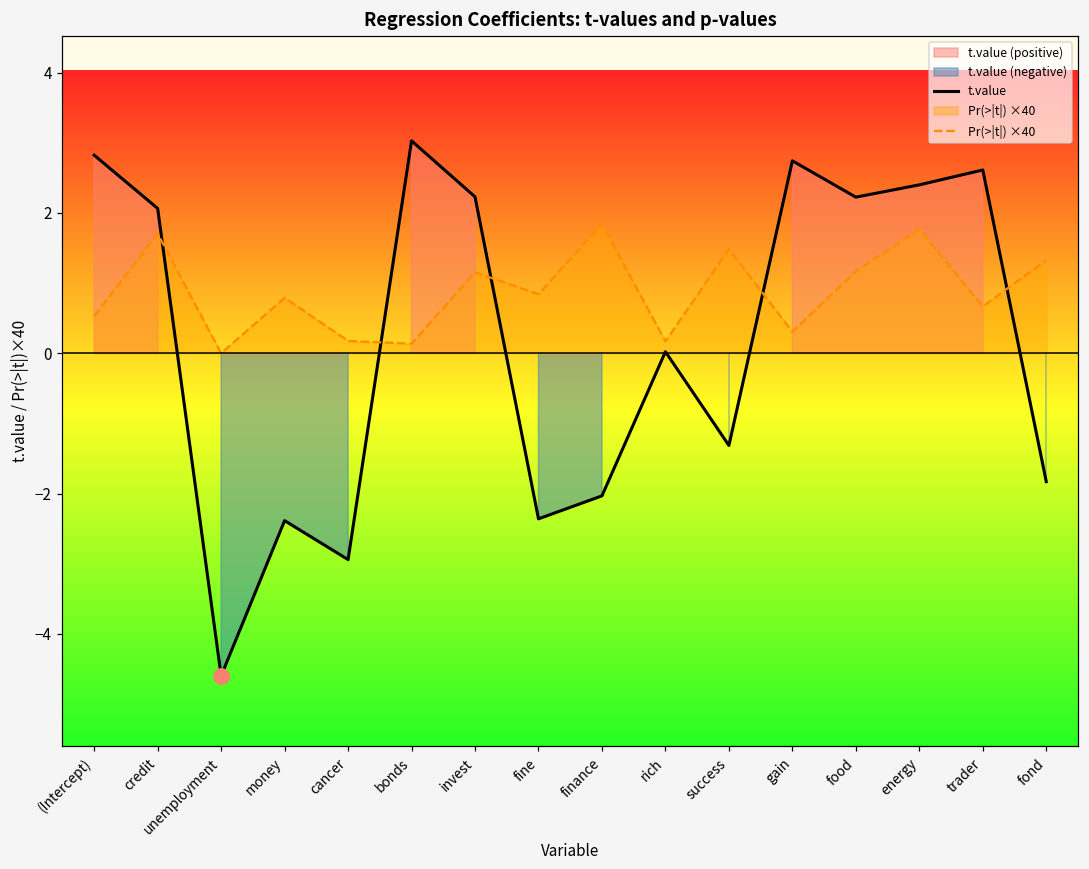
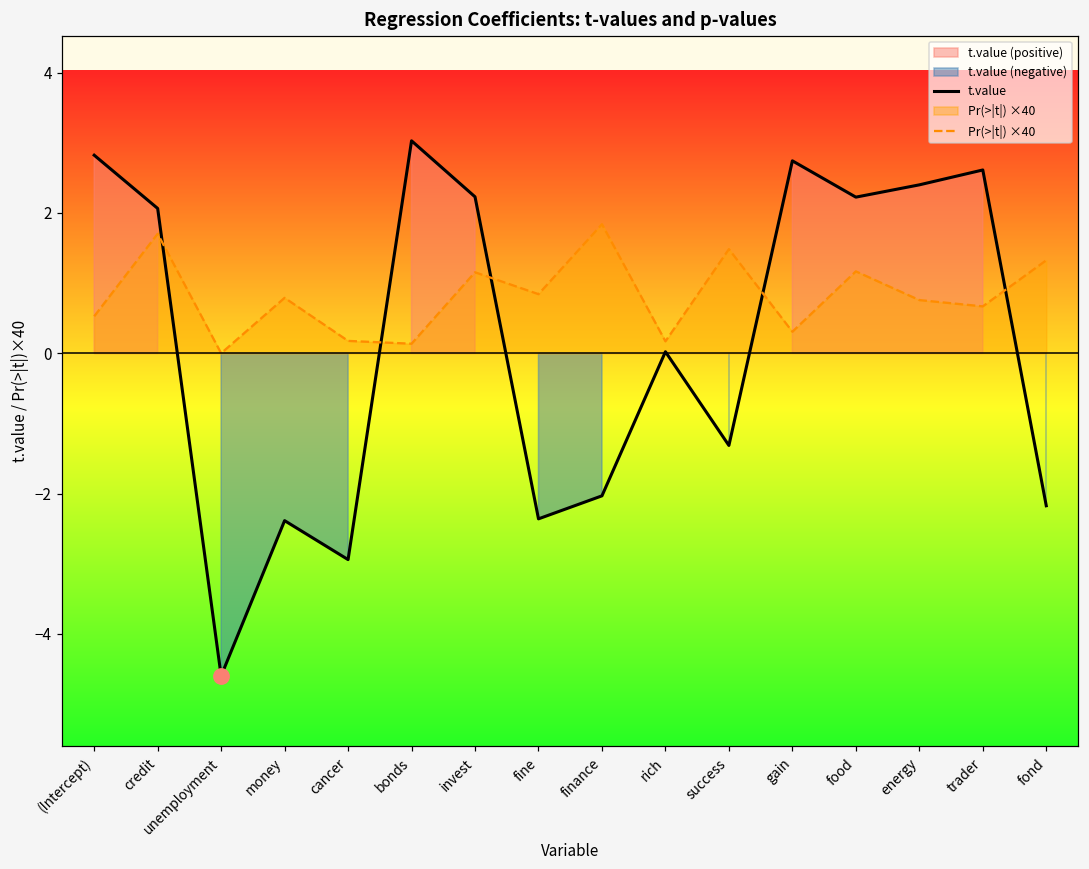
  {
    "t.value": {
      "(Intercept)": 2.8,
      "credit": 2.1,
      "money": -2.4,
      "cancer": -2.9,
      "bonds": 3.0,
      "invest": 2.2,
      "fine": -2.4,
      "finance": -2.0,
      "rich": 0.0,
      "success": -1.3,
      "gain": 2.7,
      "food": 2.2,
      "energy": 2.4,
      "trader": 2.6,
-     "fond": -1.8
+     "fond": -2.2
    },
    "Pr(>|t|) ×40": {
      "(Intercept)": 0.5,
      "credit": 1.7,
      "unemployment": 0.0,
      "money": 0.8,
      "cancer": 0.2,
      "bonds": 0.1,
      "invest": 1.2,
      "fine": 0.8,
      "finance": 1.8,
      "rich": 0.2,
      "success": 1.5,
      "gain": 0.3,
      "food": 1.2,
-     "energy": 1.8,
+     "energy": 0.8,
      "trader": 0.7,
      "fond": 1.3
    }
  }
